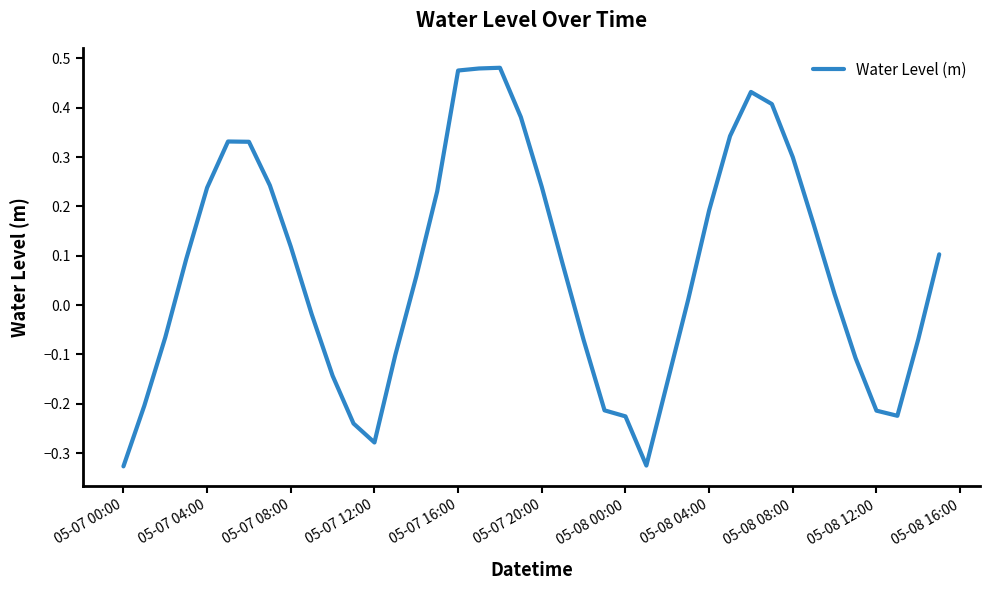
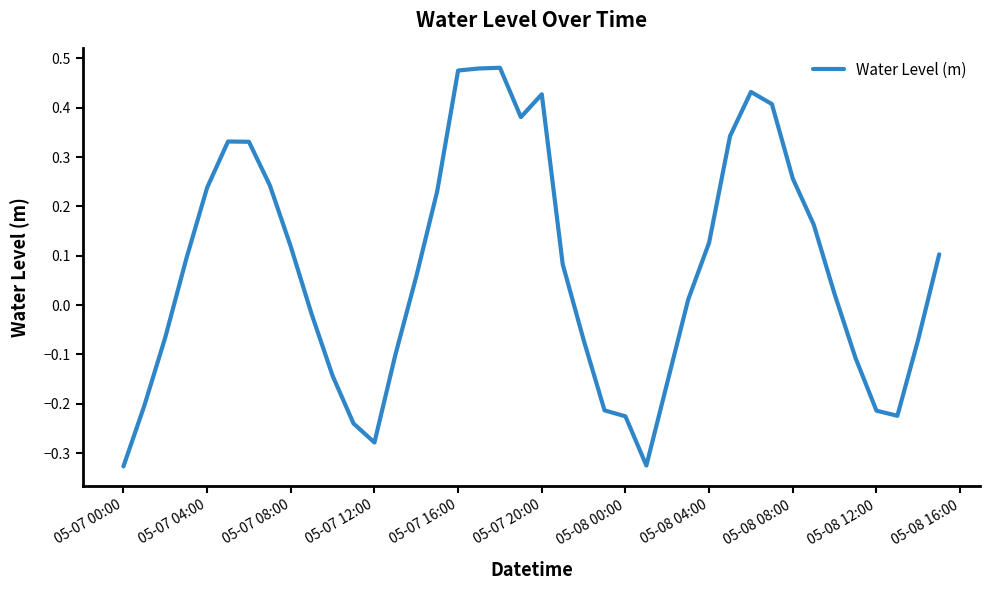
  {
    "05-07 00:00": -0.33,
    "05-07 04:00": 0.24,
    "05-07 08:00": 0.12,
    "05-07 12:00": -0.28,
    "05-07 16:00": 0.48,
-   "05-07 20:00": 0.24,
+   "05-07 20:00": 0.43,
    "05-08 00:00": -0.23,
-   "05-08 04:00": 0.19,
-   "05-08 08:00": 0.30,
+   "05-08 04:00": 0.13,
+   "05-08 08:00": 0.26,
    "05-08 12:00": -0.21
  }
